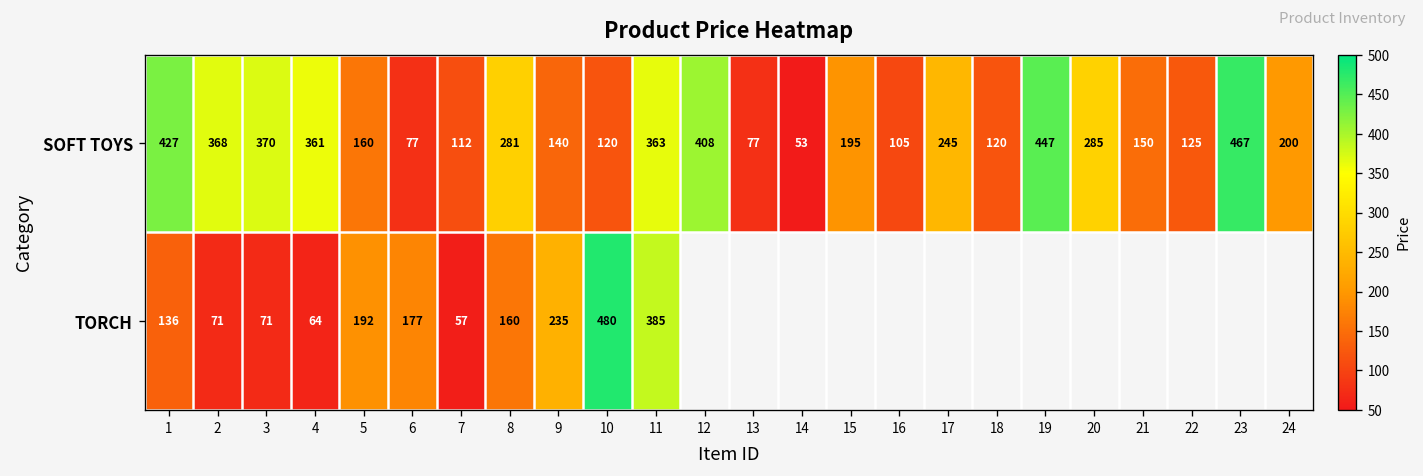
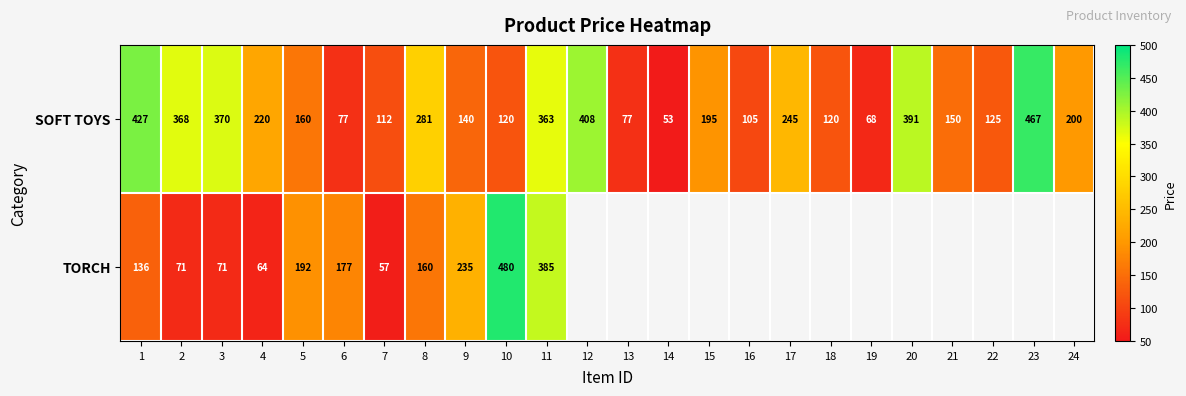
  {
    "SOFT TOYS": {
      "1": 427,
      "2": 368,
      "3": 370,
-     "4": 361,
+     "4": 220,
      "5": 160,
      "6": 77,
      "7": 112,
      "8": 281,
      "9": 140,
      "10": 120,
      "11": 363,
      "12": 408,
      "13": 77,
      "14": 53,
      "15": 195,
      "16": 105,
      "17": 245,
      "18": 120,
-     "19": 447,
-     "20": 285,
+     "19": 68,
+     "20": 391,
      "21": 150,
      "22": 125,
      "23": 467,
      "24": 200
    },
    "TORCH": {
      "1": 136,
      "2": 71,
      "3": 71,
      "4": 64,
      "5": 192,
      "6": 177,
      "7": 57,
      "8": 160,
      "9": 235,
      "10": 480,
      "11": 385
    }
  }
